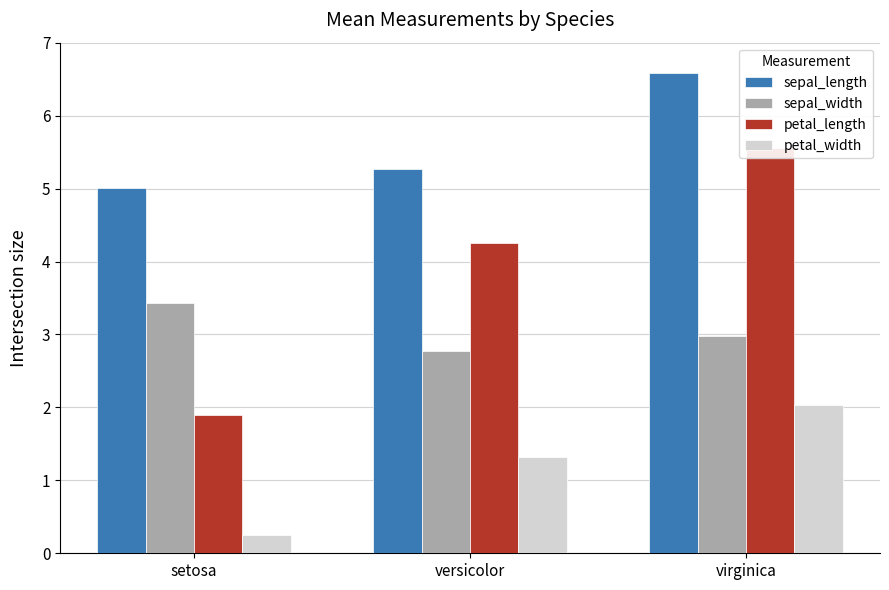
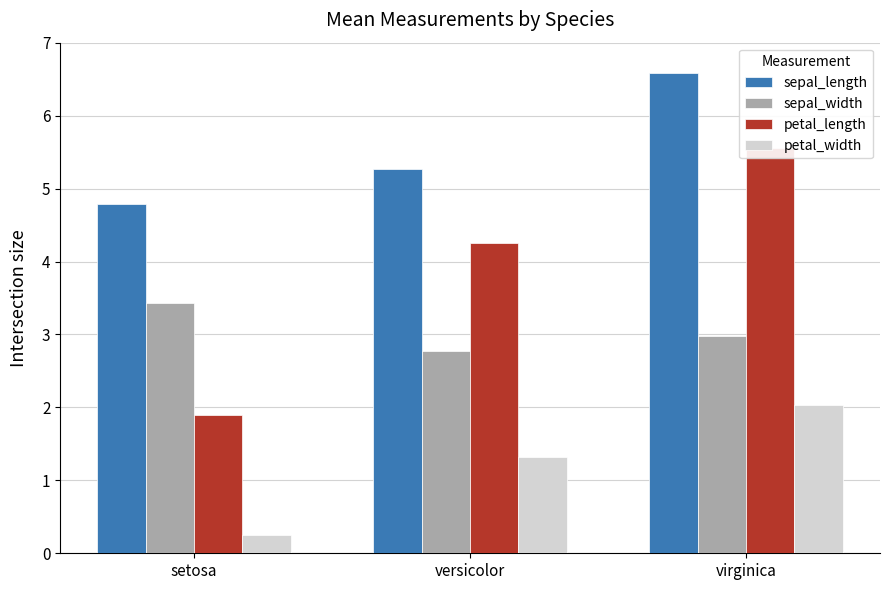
  {
    "sepal_length": {
-     "setosa": 5.0,
+     "setosa": 4.8,
      "versicolor": 5.3,
      "virginica": 6.6
    },
    "sepal_width": {
      "setosa": 3.4,
      "versicolor": 2.8,
      "virginica": 3.0
    },
    "petal_length": {
      "setosa": 1.9,
      "versicolor": 4.3
    },
    "petal_width": {
      "setosa": 0.2,
      "versicolor": 1.3,
      "virginica": 2.0
    }
  }
